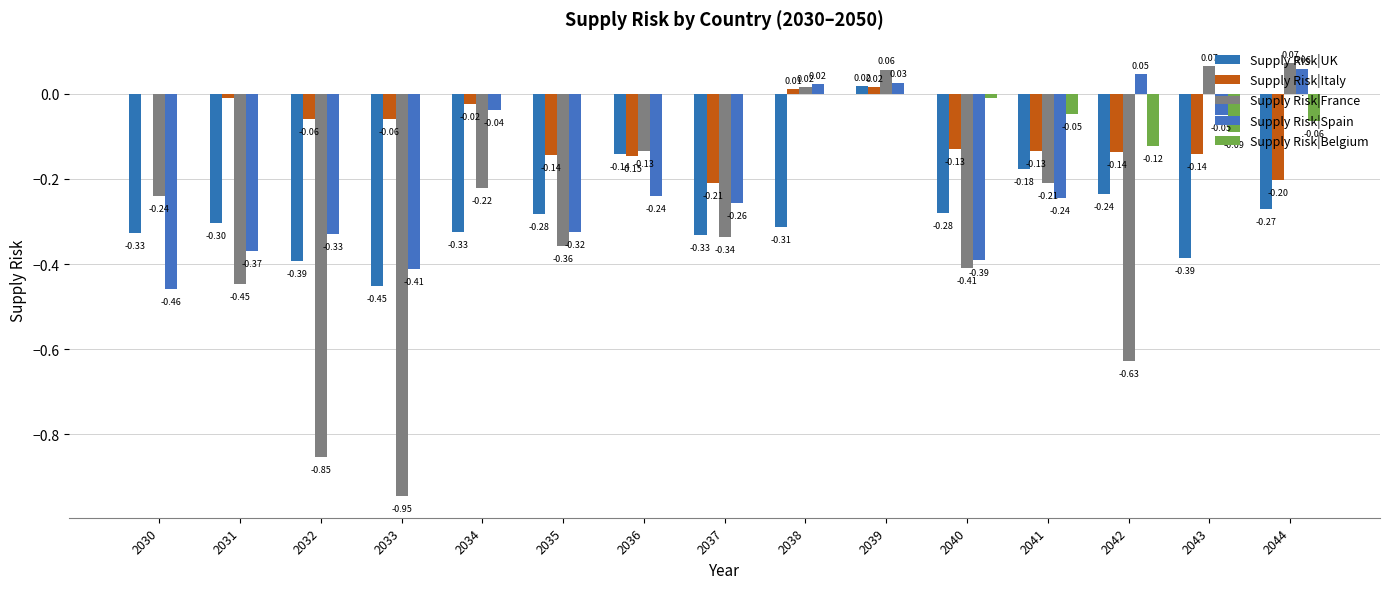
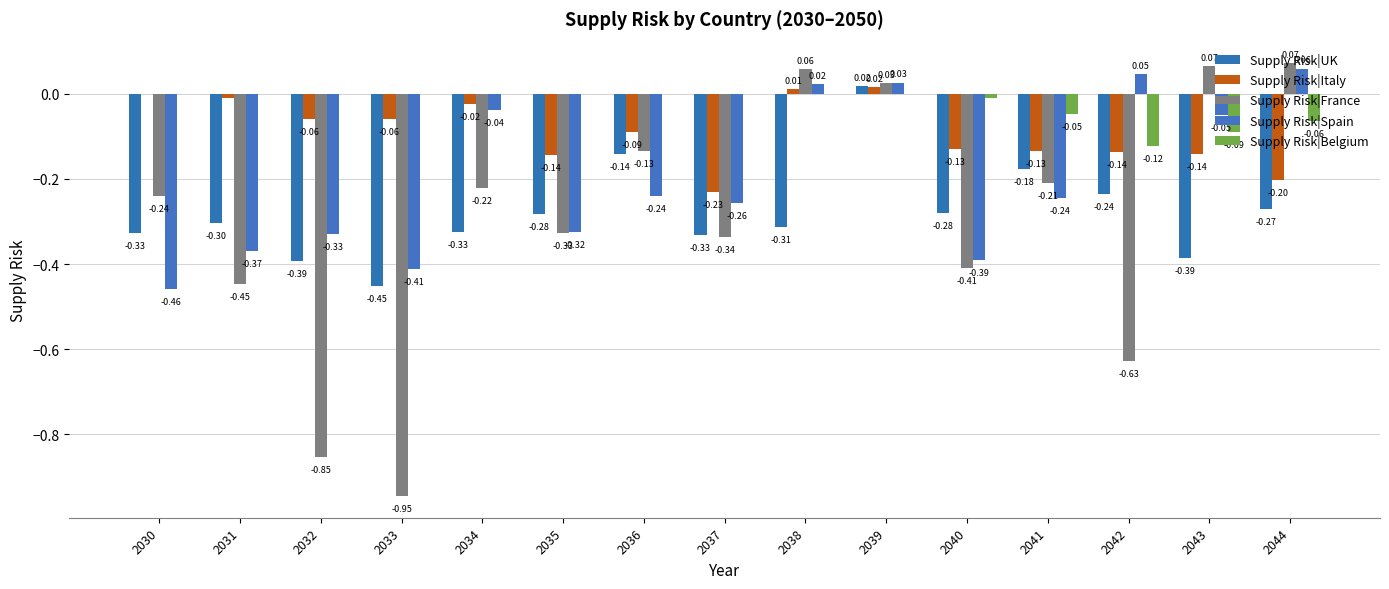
  {
    "Supply Risk|Italy": {
      "2032": -0.06,
      "2033": -0.06,
      "2034": -0.02,
      "2035": -0.14,
-     "2036": -0.15,
-     "2037": -0.21,
+     "2036": -0.09,
+     "2037": -0.23,
      "2038": 0.01,
      "2040": -0.13,
      "2041": -0.13,
      "2042": -0.14,
      "2043": -0.14,
      "2044": -0.20
    },
    "Supply Risk|France": {
      "2030": -0.24,
      "2031": -0.45,
      "2032": -0.85,
      "2033": -0.95,
      "2034": -0.22,
-     "2035": -0.36,
+     "2035": -0.33,
      "2036": -0.13,
      "2037": -0.34,
-     "2038": 0.02,
-     "2039": 0.06,
+     "2038": 0.06,
+     "2039": 0.03,
      "2040": -0.41,
      "2041": -0.21,
      "2042": -0.63,
      "2043": 0.07,
      "2044": 0.07
    },
    "Supply Risk|Belgium": {
      "2041": -0.05,
      "2042": -0.12,
      "2043": -0.09,
      "2044": -0.06
    }
  }
